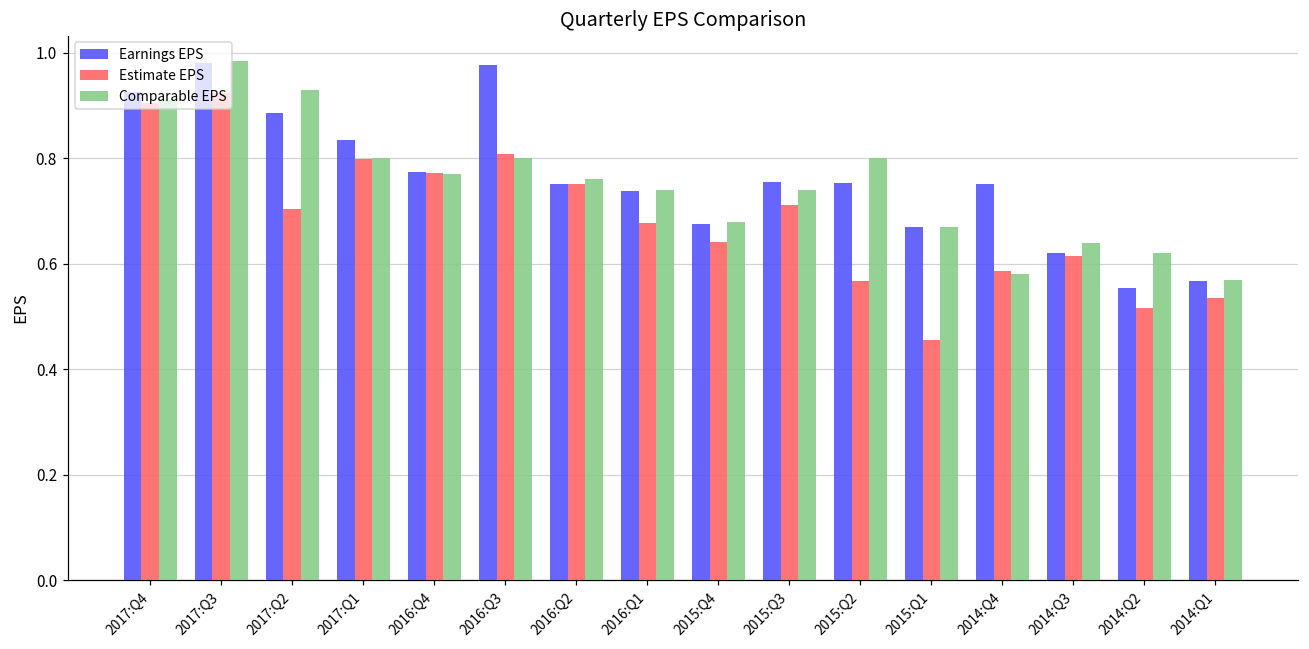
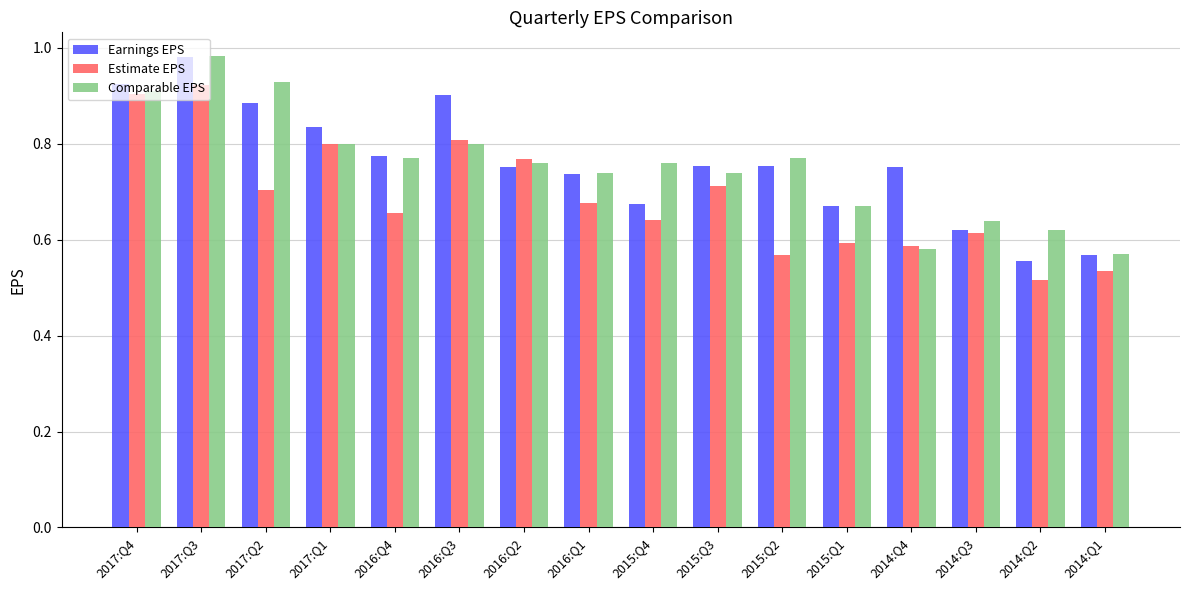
  {
    "Earnings EPS": {
      "2017:Q2": 0.89,
      "2017:Q1": 0.83,
      "2016:Q4": 0.77,
-     "2016:Q3": 0.98,
+     "2016:Q3": 0.90,
      "2016:Q2": 0.75,
      "2016:Q1": 0.74,
      "2015:Q4": 0.68,
      "2015:Q3": 0.75,
      "2015:Q2": 0.75,
      "2015:Q1": 0.67,
      "2014:Q4": 0.75,
      "2014:Q3": 0.62,
      "2014:Q2": 0.55,
      "2014:Q1": 0.57
    },
    "Estimate EPS": {
      "2017:Q2": 0.70,
      "2017:Q1": 0.80,
-     "2016:Q4": 0.77,
+     "2016:Q4": 0.66,
      "2016:Q3": 0.81,
-     "2016:Q2": 0.75,
+     "2016:Q2": 0.77,
      "2016:Q1": 0.68,
      "2015:Q4": 0.64,
      "2015:Q3": 0.71,
      "2015:Q2": 0.57,
-     "2015:Q1": 0.46,
+     "2015:Q1": 0.59,
      "2014:Q4": 0.59,
      "2014:Q3": 0.61,
      "2014:Q2": 0.52,
      "2014:Q1": 0.54
    },
    "Comparable EPS": {
      "2017:Q3": 0.98,
      "2017:Q2": 0.93,
      "2017:Q1": 0.80,
      "2016:Q4": 0.77,
      "2016:Q3": 0.80,
      "2016:Q2": 0.76,
      "2016:Q1": 0.74,
-     "2015:Q4": 0.68,
+     "2015:Q4": 0.76,
      "2015:Q3": 0.74,
-     "2015:Q2": 0.80,
+     "2015:Q2": 0.77,
      "2015:Q1": 0.67,
      "2014:Q4": 0.58,
      "2014:Q3": 0.64,
      "2014:Q2": 0.62,
      "2014:Q1": 0.57
    }
  }
